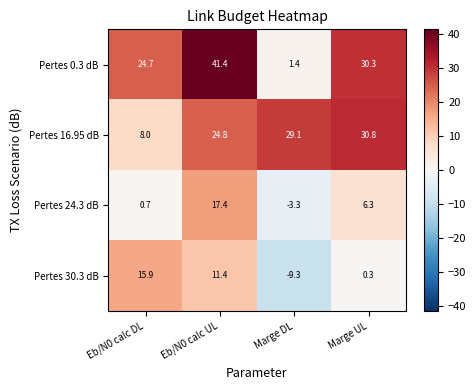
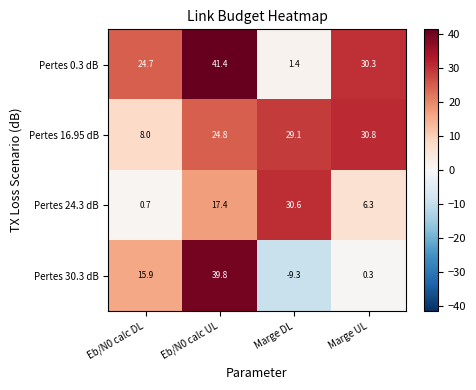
  {
    "Pertes 0.3 dB": {
      "Eb/N0 calc DL": 24.7,
      "Eb/N0 calc UL": 41.4,
      "Marge DL": 1.4,
      "Marge UL": 30.3
    },
    "Pertes 16.95 dB": {
      "Eb/N0 calc DL": 8.0,
      "Eb/N0 calc UL": 24.8,
      "Marge DL": 29.1,
      "Marge UL": 30.8
    },
    "Pertes 24.3 dB": {
      "Eb/N0 calc DL": 0.7,
      "Eb/N0 calc UL": 17.4,
-     "Marge DL": -3.3,
+     "Marge DL": 30.6,
      "Marge UL": 6.3
    },
    "Pertes 30.3 dB": {
      "Eb/N0 calc DL": 15.9,
-     "Eb/N0 calc UL": 11.4,
+     "Eb/N0 calc UL": 39.8,
      "Marge DL": -9.3,
      "Marge UL": 0.3
    }
  }
